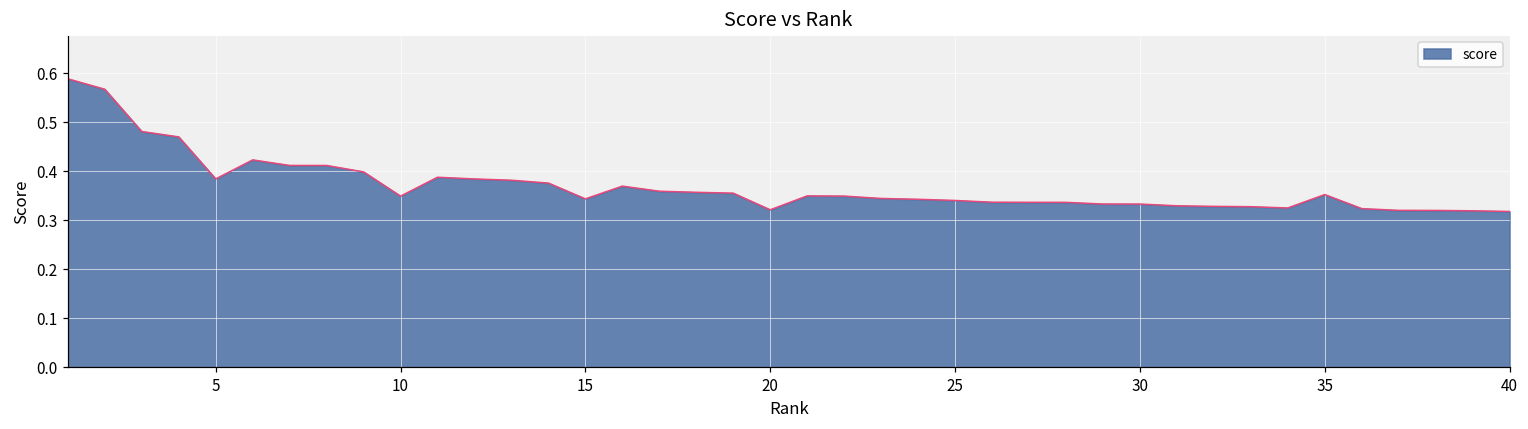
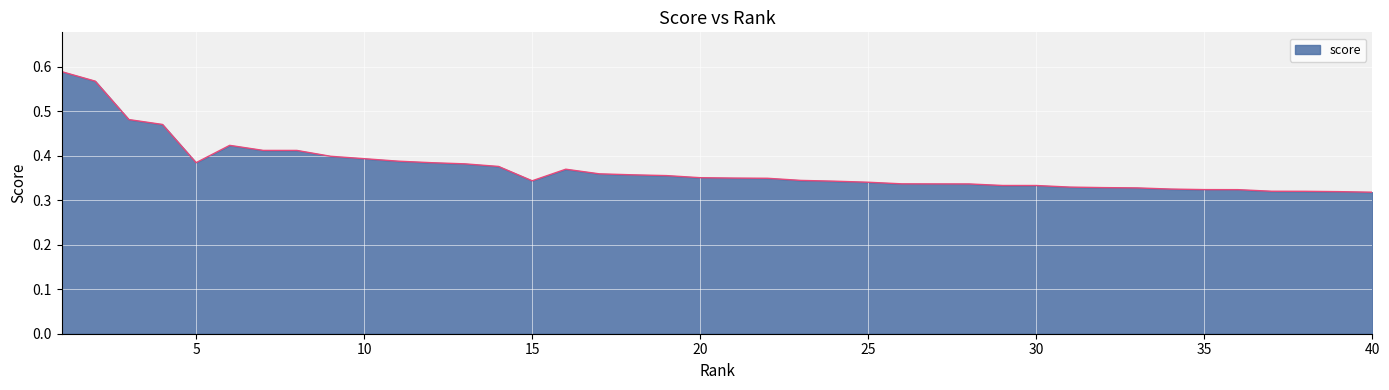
  {
    "5": 0.38,
-   "10": 0.35,
+   "10": 0.39,
    "15": 0.34,
-   "20": 0.32,
+   "20": 0.35,
    "25": 0.34,
    "30": 0.33,
-   "35": 0.35,
+   "35": 0.32,
    "40": 0.32
  }
